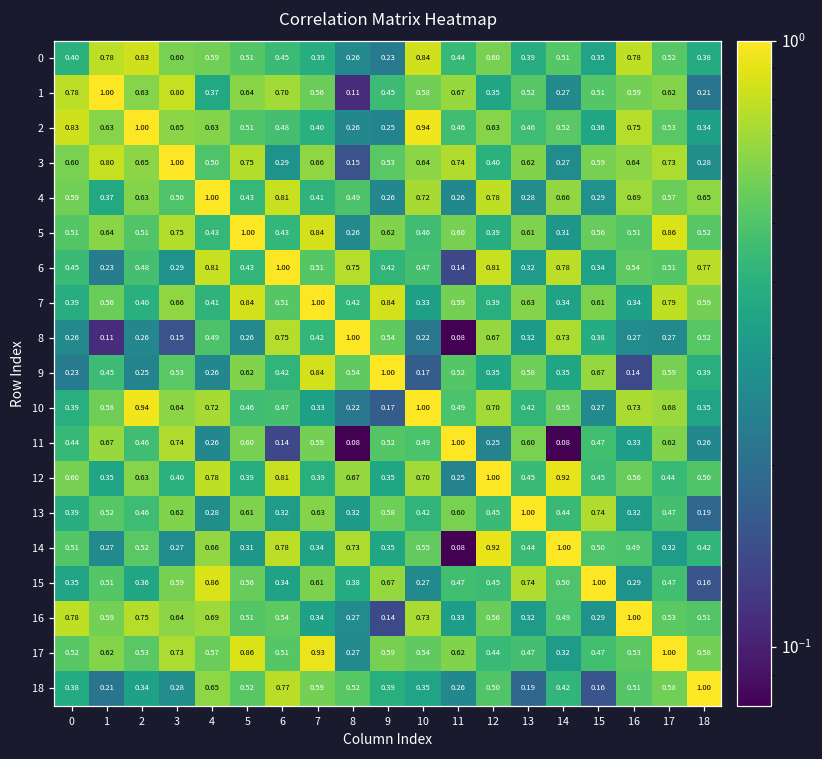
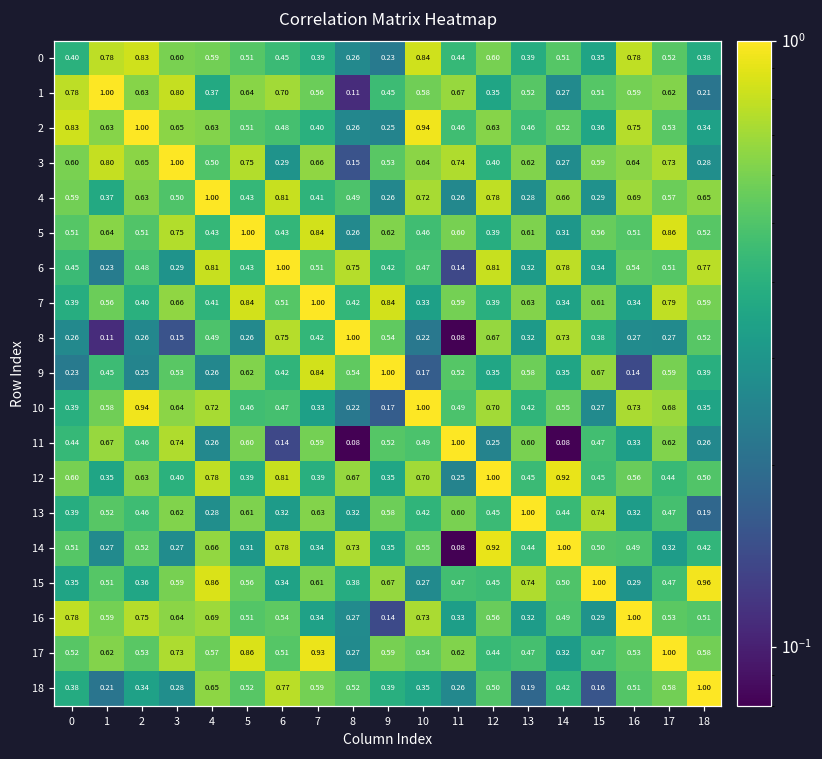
  {
    "15": {
      "0": 0.35,
      "1": 0.51,
      "2": 0.36,
      "3": 0.59,
      "4": 0.86,
      "5": 0.56,
      "6": 0.34,
      "7": 0.61,
      "8": 0.38,
      "9": 0.67,
      "10": 0.27,
      "11": 0.47,
      "12": 0.45,
      "13": 0.74,
      "14": 0.50,
      "15": 1.00,
      "16": 0.29,
      "17": 0.47,
-     "18": 0.16
+     "18": 0.96
    }
  }
